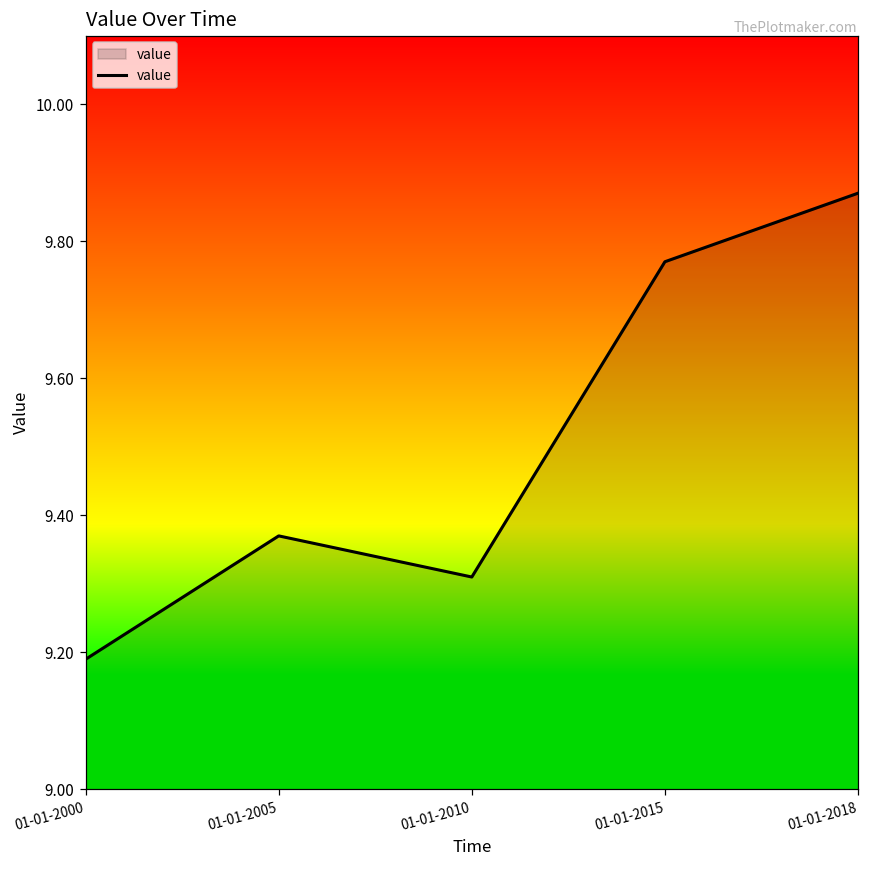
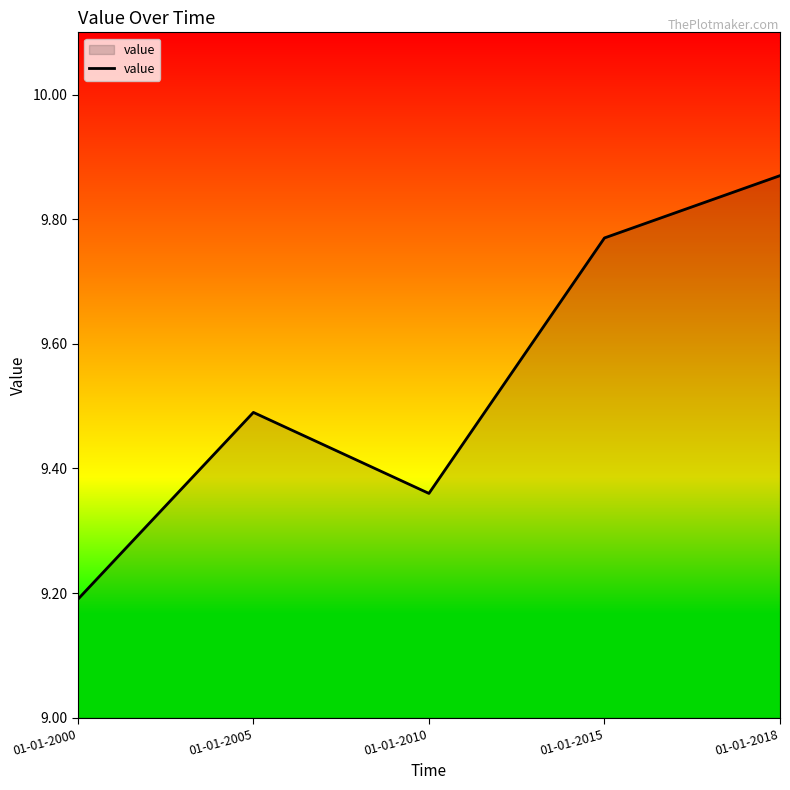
  {
    "01-01-2000": 9.19,
-   "01-01-2005": 9.37,
-   "01-01-2010": 9.31,
+   "01-01-2005": 9.49,
+   "01-01-2010": 9.36,
    "01-01-2015": 9.77,
    "01-01-2018": 9.87
  }
